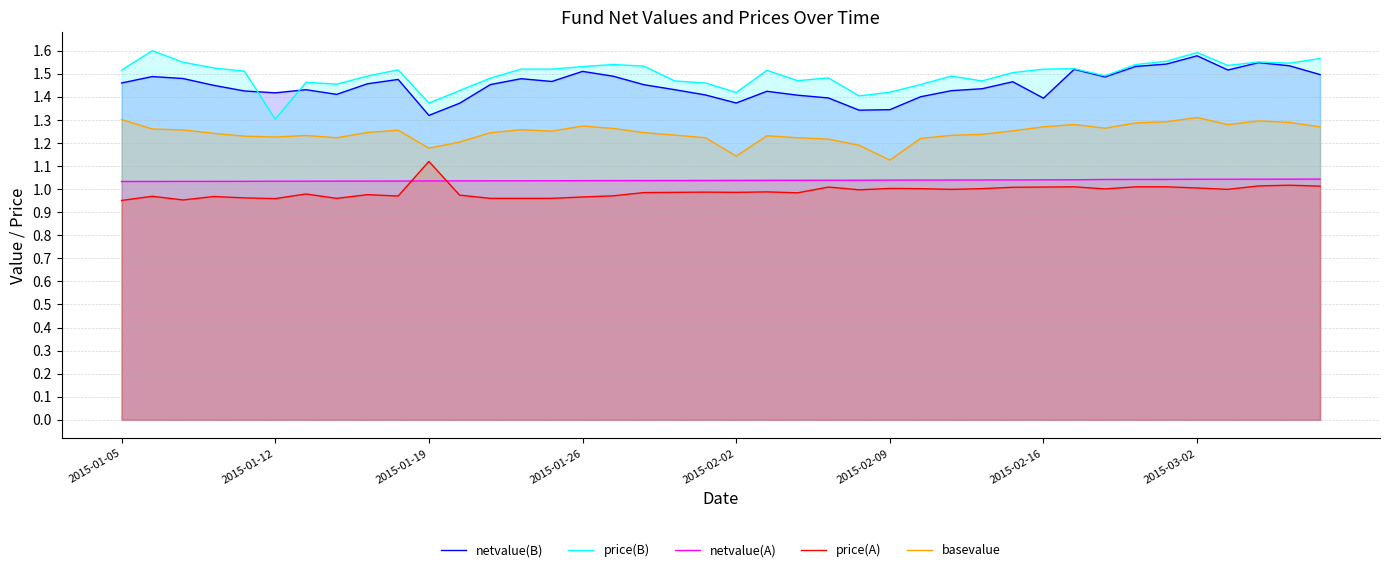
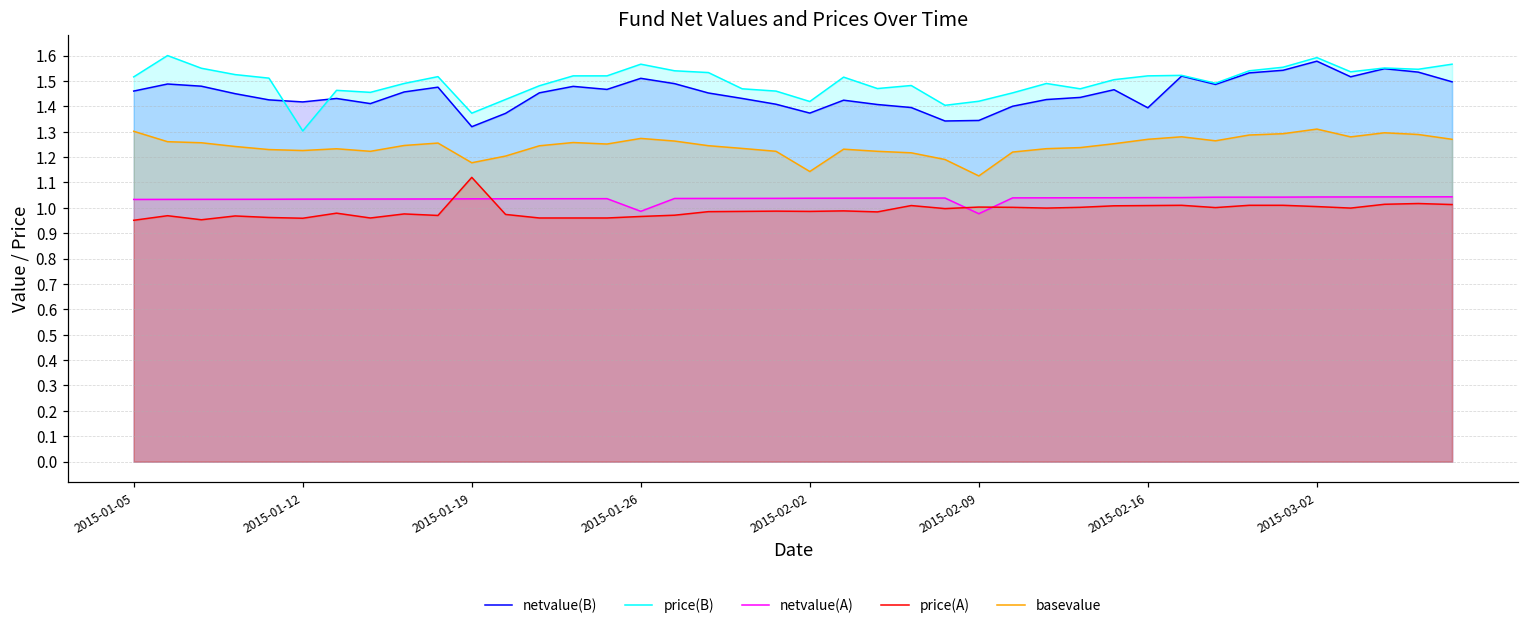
  {
    "netvalue(B)": {
      "2015-01-05": 1.46,
      "2015-01-12": 1.42,
      "2015-01-19": 1.32,
      "2015-01-26": 1.51,
      "2015-02-02": 1.37,
      "2015-02-09": 1.34,
      "2015-02-16": 1.39,
      "2015-03-02": 1.58
    },
    "price(B)": {
      "2015-01-05": 1.52,
      "2015-01-12": 1.30,
      "2015-01-19": 1.37,
-     "2015-01-26": 1.53,
+     "2015-01-26": 1.57,
      "2015-02-02": 1.42,
      "2015-02-09": 1.42,
      "2015-02-16": 1.52,
      "2015-03-02": 1.59
    },
    "netvalue(A)": {
      "2015-01-05": 1.03,
      "2015-01-12": 1.03,
      "2015-01-19": 1.04,
-     "2015-01-26": 1.04,
+     "2015-01-26": 0.99,
      "2015-02-02": 1.04,
-     "2015-02-09": 1.04,
+     "2015-02-09": 0.98,
      "2015-02-16": 1.04,
      "2015-03-02": 1.04
    },
    "price(A)": {
      "2015-01-05": 0.95,
      "2015-01-12": 0.96,
      "2015-01-19": 1.12,
      "2015-01-26": 0.97,
      "2015-02-02": 0.99,
      "2015-02-09": 1.00,
      "2015-02-16": 1.01,
      "2015-03-02": 1.01
    },
    "basevalue": {
      "2015-01-05": 1.30,
      "2015-01-12": 1.23,
      "2015-01-19": 1.18,
      "2015-01-26": 1.27,
      "2015-02-02": 1.14,
      "2015-02-09": 1.13,
      "2015-02-16": 1.27,
      "2015-03-02": 1.31
    }
  }
